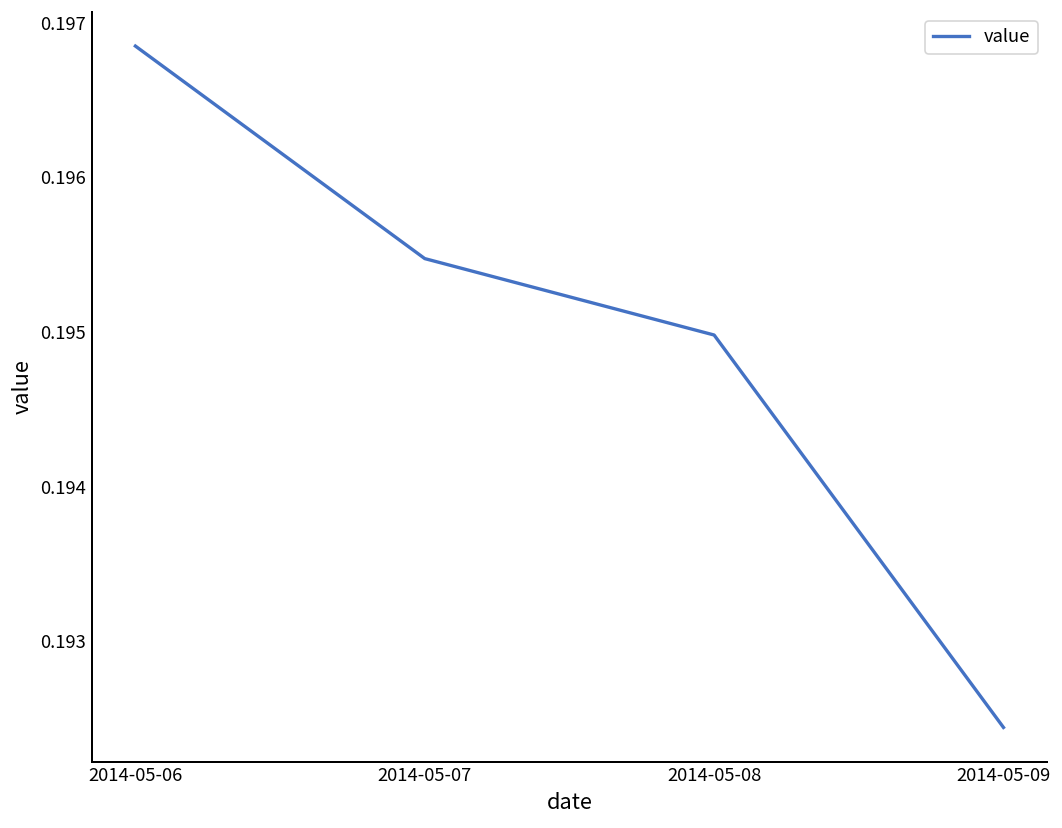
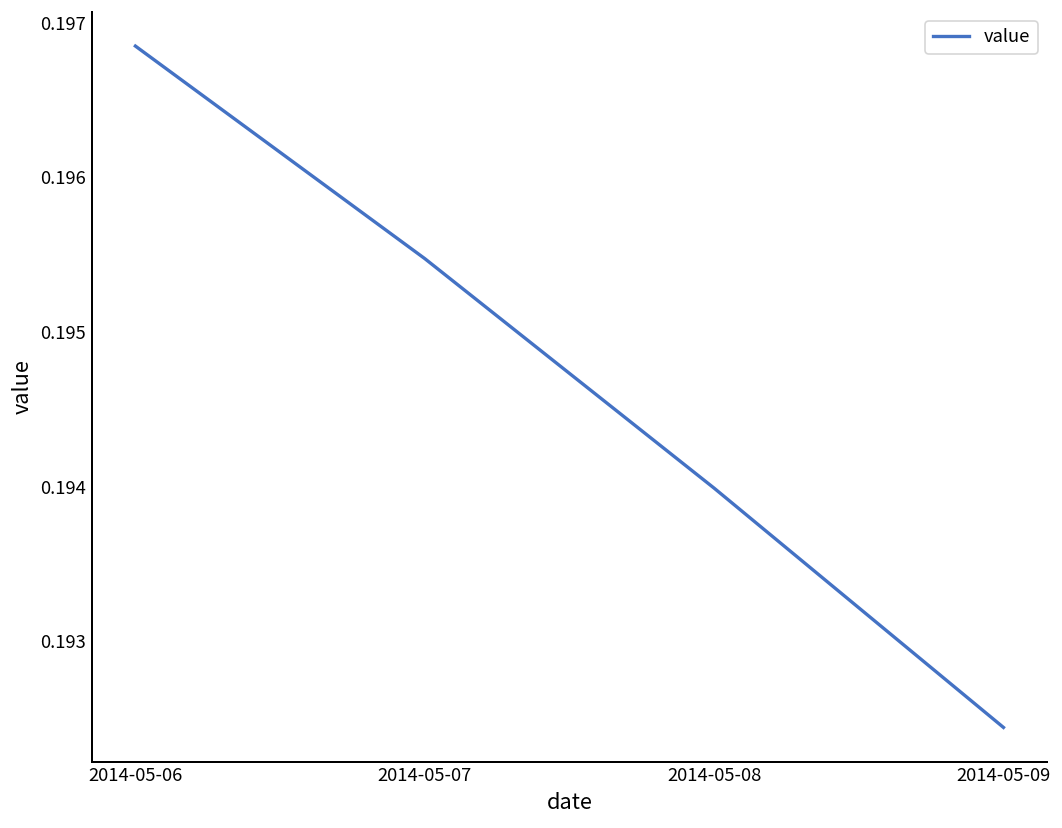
  {
    "2014-05-06": 0.19685,
    "2014-05-07": 0.19547,
-   "2014-05-08": 0.19498,
+   "2014-05-08": 0.19399,
    "2014-05-09": 0.19244
  }
